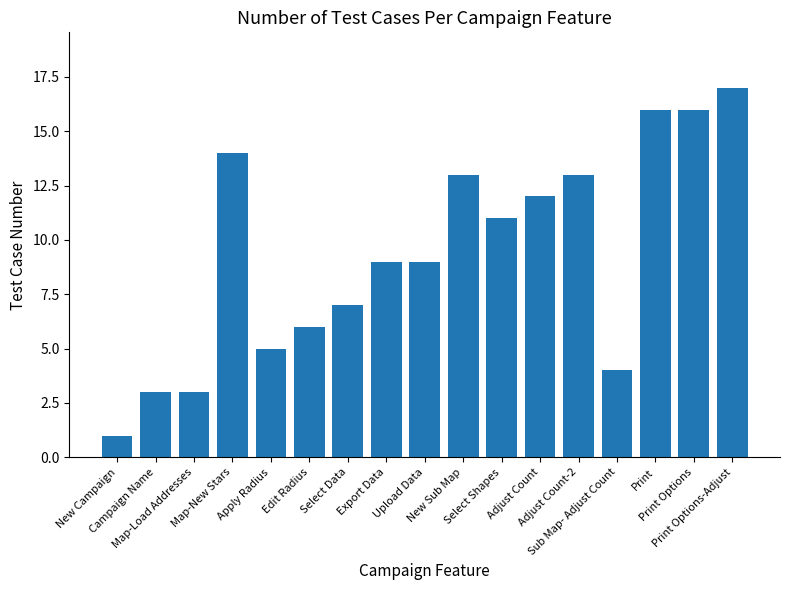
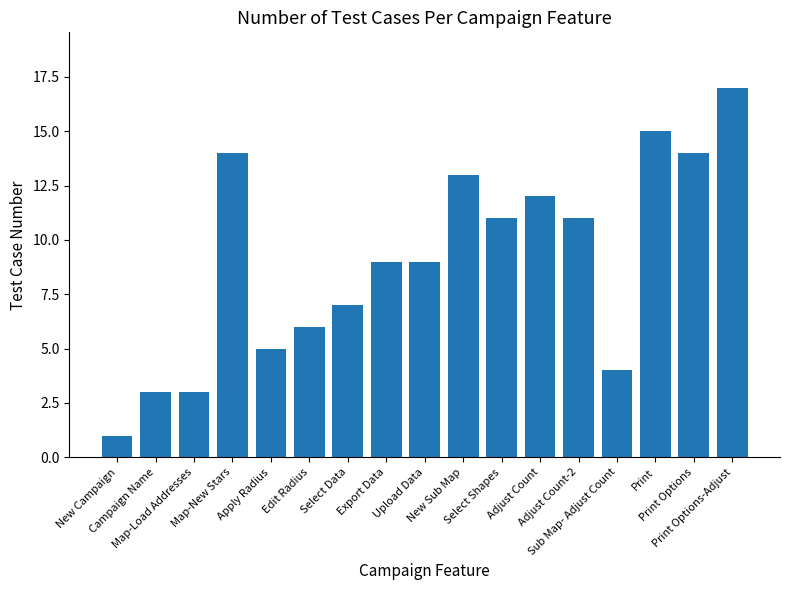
  {
    "New Campaign": 1,
    "Campaign Name": 3,
    "Map-Load Addresses": 3,
    "Map-New Stars": 14,
    "Apply Radius": 5,
    "Edit Radius": 6,
    "Select Data": 7,
    "Export Data": 9,
    "Upload Data": 9,
    "New Sub Map": 13,
    "Select Shapes": 11,
    "Adjust Count": 12,
-   "Adjust Count-2": 13,
+   "Adjust Count-2": 11,
    "Sub Map- Adjust Count": 4,
-   "Print": 16,
-   "Print Options": 16,
+   "Print": 15,
+   "Print Options": 14,
    "Print Options-Adjust": 17
  }
